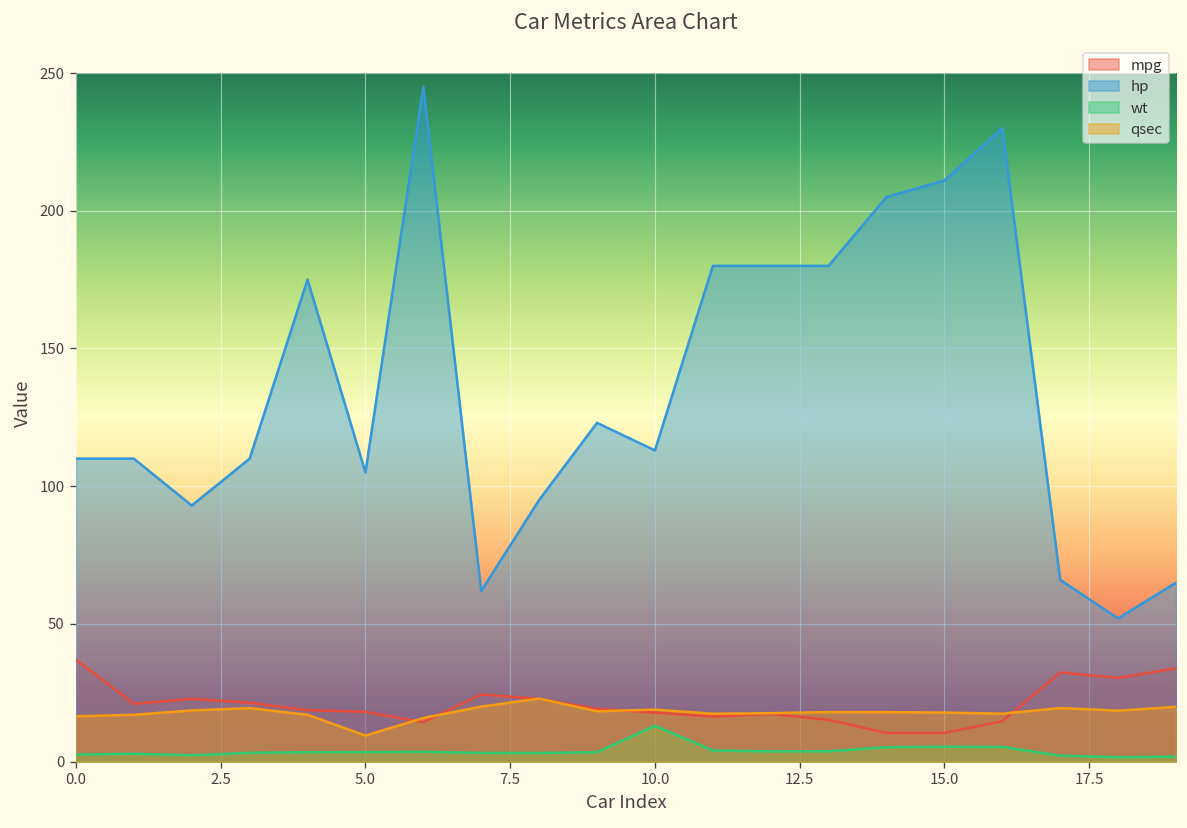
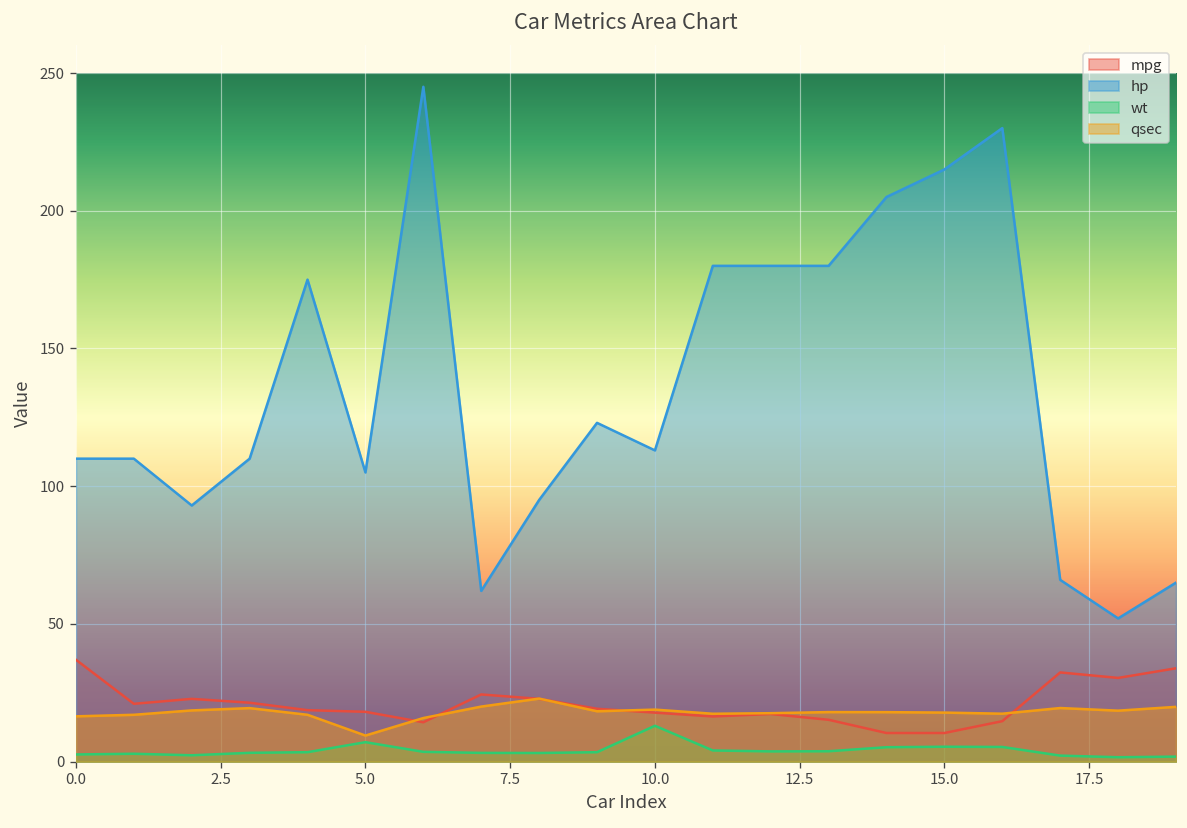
  {
    "mpg": {
      "0.0": 37,
      "5.0": 18,
      "10.0": 18,
      "15.0": 10
    },
    "hp": {
      "0.0": 110,
      "5.0": 105,
      "10.0": 113,
-     "15.0": 211
+     "15.0": 215
    },
    "wt": {
      "0.0": 3,
-     "5.0": 3,
+     "5.0": 7,
      "10.0": 13,
      "15.0": 5
    },
    "qsec": {
      "0.0": 16,
      "5.0": 9,
      "10.0": 19,
      "15.0": 18
    }
  }
